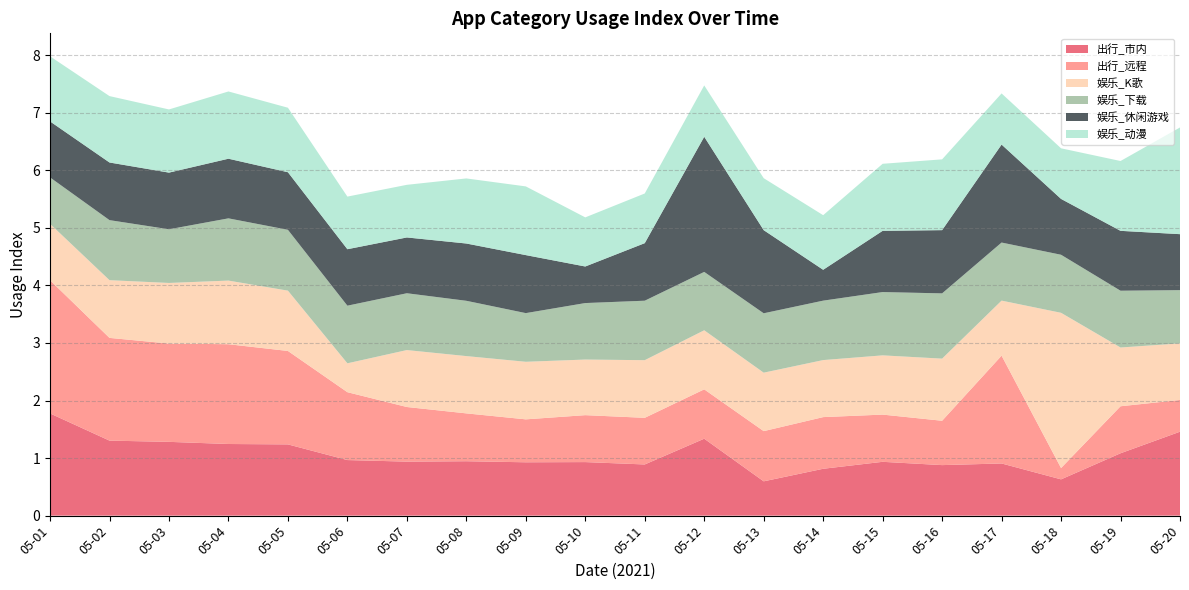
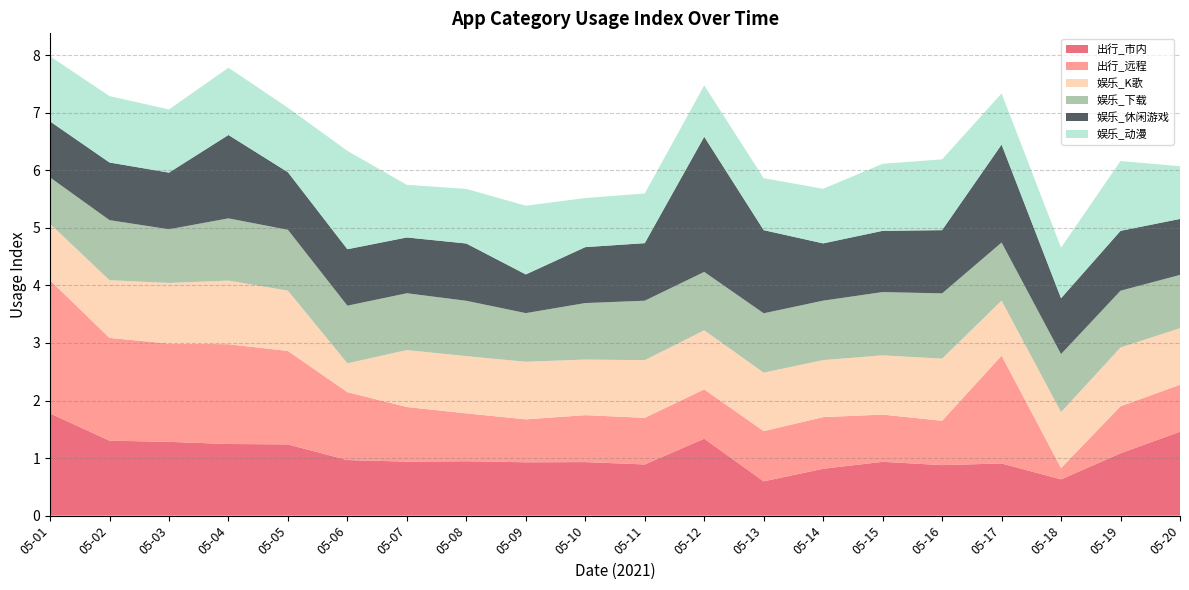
  {
    "出行_市内": {
      "05-01": 1.8,
      "05-02": 1.3,
      "05-03": 1.3,
      "05-04": 1.2,
      "05-05": 1.2,
      "05-06": 1.0,
      "05-07": 0.9,
      "05-08": 0.9,
      "05-09": 0.9,
      "05-10": 0.9,
      "05-11": 0.9,
      "05-12": 1.3,
      "05-13": 0.6,
      "05-14": 0.8,
      "05-15": 0.9,
      "05-16": 0.9,
      "05-17": 0.9,
      "05-18": 0.6,
      "05-19": 1.1,
      "05-20": 1.5
    },
    "出行_远程": {
      "05-01": 2.3,
      "05-02": 1.8,
      "05-03": 1.7,
      "05-04": 1.7,
      "05-05": 1.6,
      "05-06": 1.2,
      "05-07": 0.9,
      "05-08": 0.8,
      "05-09": 0.7,
      "05-10": 0.8,
      "05-11": 0.8,
      "05-12": 0.9,
      "05-13": 0.9,
      "05-14": 0.9,
      "05-15": 0.8,
      "05-16": 0.8,
      "05-17": 1.9,
      "05-18": 0.2,
      "05-19": 0.8,
-     "05-20": 0.6
+     "05-20": 0.8
    },
    "娱乐_K歌": {
      "05-01": 1.0,
      "05-02": 1.0,
      "05-03": 1.1,
      "05-04": 1.1,
      "05-05": 1.0,
      "05-06": 0.5,
      "05-07": 1.0,
      "05-08": 1.0,
      "05-09": 1.0,
      "05-10": 1.0,
      "05-11": 1.0,
      "05-12": 1.0,
      "05-13": 1.0,
      "05-14": 1.0,
      "05-15": 1.0,
      "05-16": 1.1,
      "05-17": 1.0,
-     "05-18": 2.7,
+     "05-18": 1.0,
      "05-19": 1.0,
      "05-20": 1.0
    },
    "娱乐_下载": {
      "05-01": 0.8,
      "05-02": 1.0,
      "05-03": 0.9,
      "05-04": 1.1,
      "05-05": 1.1,
      "05-06": 1.0,
      "05-07": 1.0,
      "05-08": 1.0,
      "05-09": 0.8,
      "05-10": 1.0,
      "05-11": 1.0,
      "05-12": 1.0,
      "05-13": 1.0,
      "05-14": 1.0,
      "05-15": 1.1,
      "05-16": 1.1,
      "05-17": 1.0,
      "05-18": 1.0,
      "05-19": 1.0,
      "05-20": 0.9
    },
    "娱乐_休闲游戏": {
      "05-01": 1.0,
      "05-02": 1.0,
      "05-03": 1.0,
-     "05-04": 1.0,
+     "05-04": 1.4,
      "05-05": 1.0,
      "05-06": 1.0,
      "05-07": 1.0,
      "05-08": 1.0,
-     "05-09": 1.0,
-     "05-10": 0.6,
+     "05-09": 0.7,
+     "05-10": 1.0,
      "05-11": 1.0,
      "05-12": 2.3,
      "05-13": 1.4,
-     "05-14": 0.5,
+     "05-14": 1.0,
      "05-15": 1.1,
      "05-16": 1.1,
      "05-17": 1.7,
      "05-18": 1.0,
      "05-19": 1.0,
      "05-20": 1.0
    },
    "娱乐_动漫": {
      "05-01": 1.1,
      "05-02": 1.2,
      "05-03": 1.1,
      "05-04": 1.2,
      "05-05": 1.1,
-     "05-06": 0.9,
+     "05-06": 1.7,
      "05-07": 0.9,
-     "05-08": 1.1,
+     "05-08": 0.9,
      "05-09": 1.2,
      "05-10": 0.9,
      "05-11": 0.9,
      "05-12": 0.9,
      "05-13": 0.9,
      "05-14": 0.9,
      "05-15": 1.2,
      "05-16": 1.2,
      "05-17": 0.9,
      "05-18": 0.9,
      "05-19": 1.2,
-     "05-20": 1.9
+     "05-20": 0.9
    }
  }
